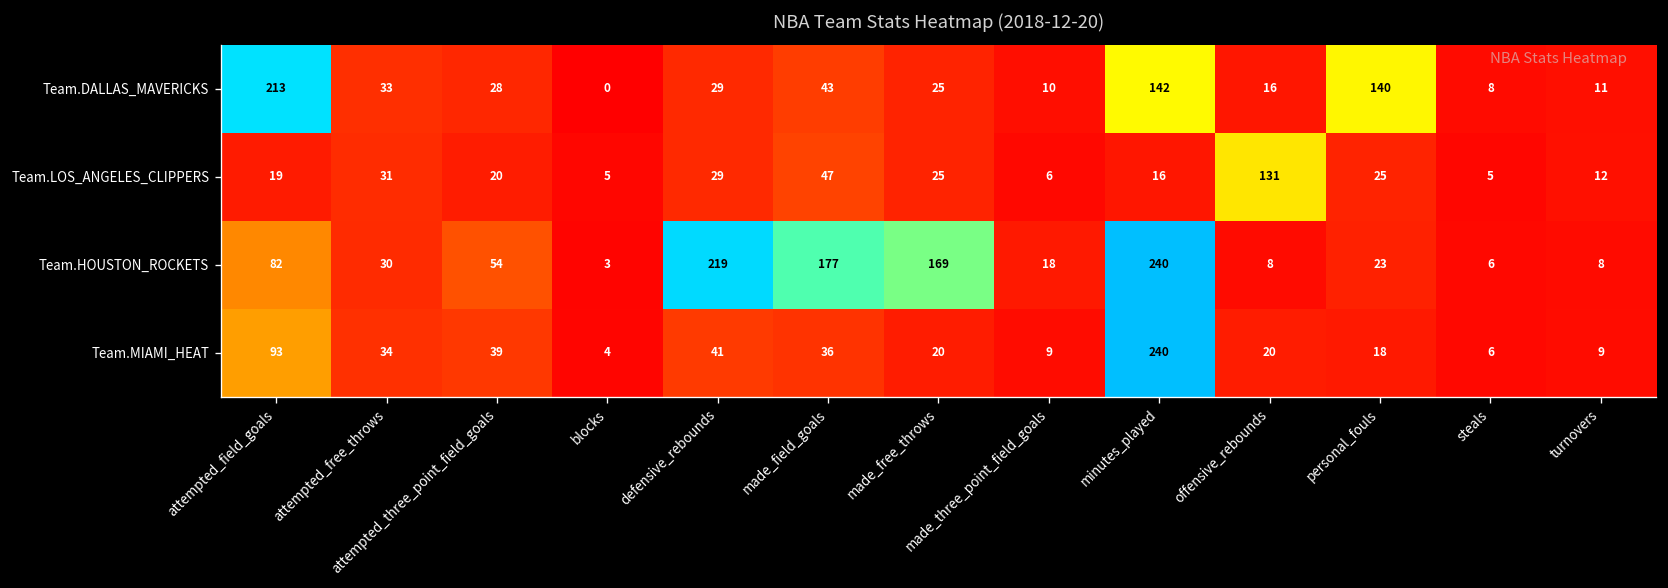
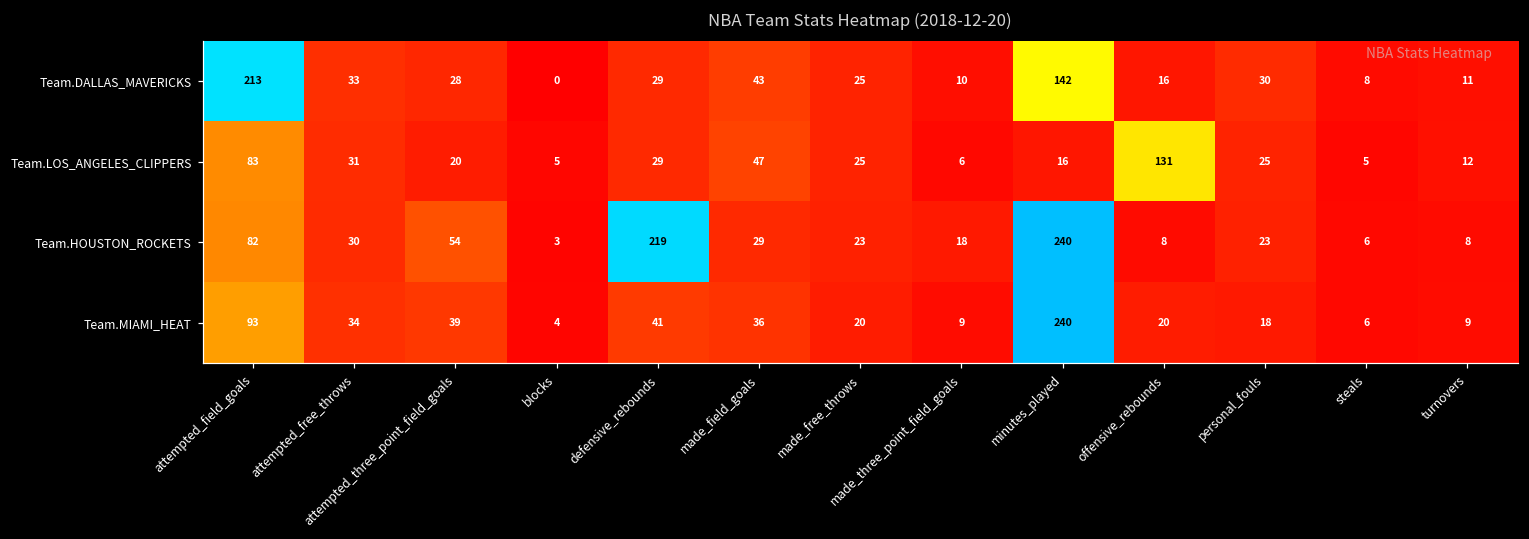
  {
    "Team.DALLAS_MAVERICKS": {
      "attempted_field_goals": 213,
      "attempted_free_throws": 33,
      "attempted_three_point_field_goals": 28,
      "blocks": 0,
      "defensive_rebounds": 29,
      "made_field_goals": 43,
      "made_free_throws": 25,
      "made_three_point_field_goals": 10,
      "minutes_played": 142,
      "offensive_rebounds": 16,
-     "personal_fouls": 140,
+     "personal_fouls": 30,
      "steals": 8
    },
    "Team.LOS_ANGELES_CLIPPERS": {
-     "attempted_field_goals": 19,
+     "attempted_field_goals": 83,
      "attempted_free_throws": 31,
      "attempted_three_point_field_goals": 20,
      "blocks": 5,
      "defensive_rebounds": 29,
      "made_field_goals": 47,
      "made_free_throws": 25,
      "made_three_point_field_goals": 6,
      "minutes_played": 16,
      "offensive_rebounds": 131,
      "personal_fouls": 25,
      "steals": 5,
      "turnovers": 12
    },
    "Team.HOUSTON_ROCKETS": {
      "attempted_field_goals": 82,
      "attempted_free_throws": 30,
      "attempted_three_point_field_goals": 54,
      "blocks": 3,
      "defensive_rebounds": 219,
-     "made_field_goals": 177,
-     "made_free_throws": 169,
+     "made_field_goals": 29,
+     "made_free_throws": 23,
      "made_three_point_field_goals": 18,
      "minutes_played": 240,
      "offensive_rebounds": 8,
      "personal_fouls": 23,
      "steals": 6,
      "turnovers": 8
    },
    "Team.MIAMI_HEAT": {
      "attempted_field_goals": 93,
      "attempted_free_throws": 34,
      "attempted_three_point_field_goals": 39,
      "blocks": 4,
      "defensive_rebounds": 41,
      "made_field_goals": 36,
      "made_free_throws": 20,
      "made_three_point_field_goals": 9,
      "minutes_played": 240,
      "offensive_rebounds": 20,
      "personal_fouls": 18,
      "steals": 6,
      "turnovers": 9
    }
  }
